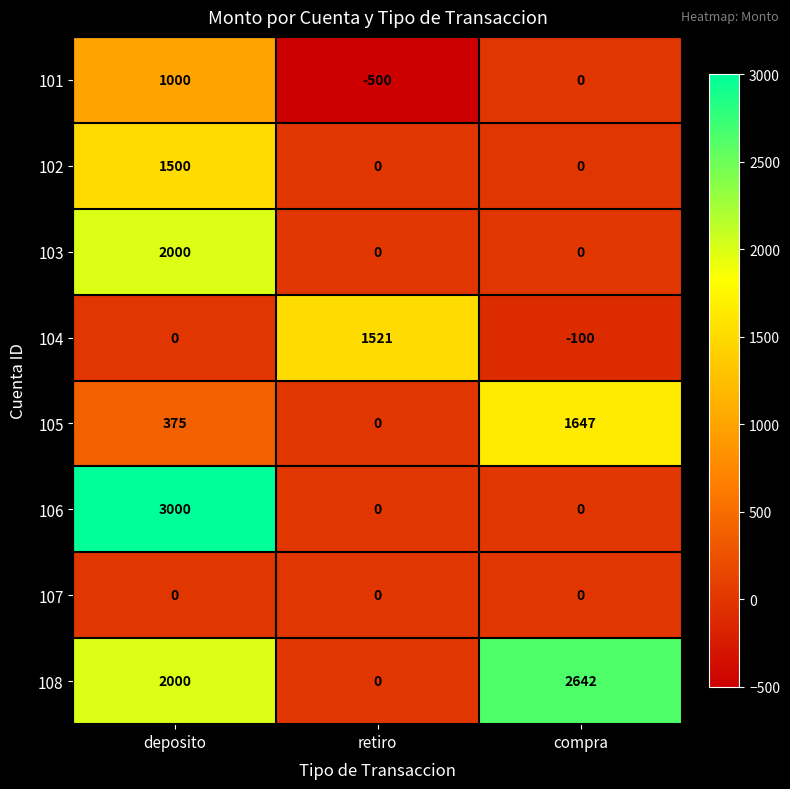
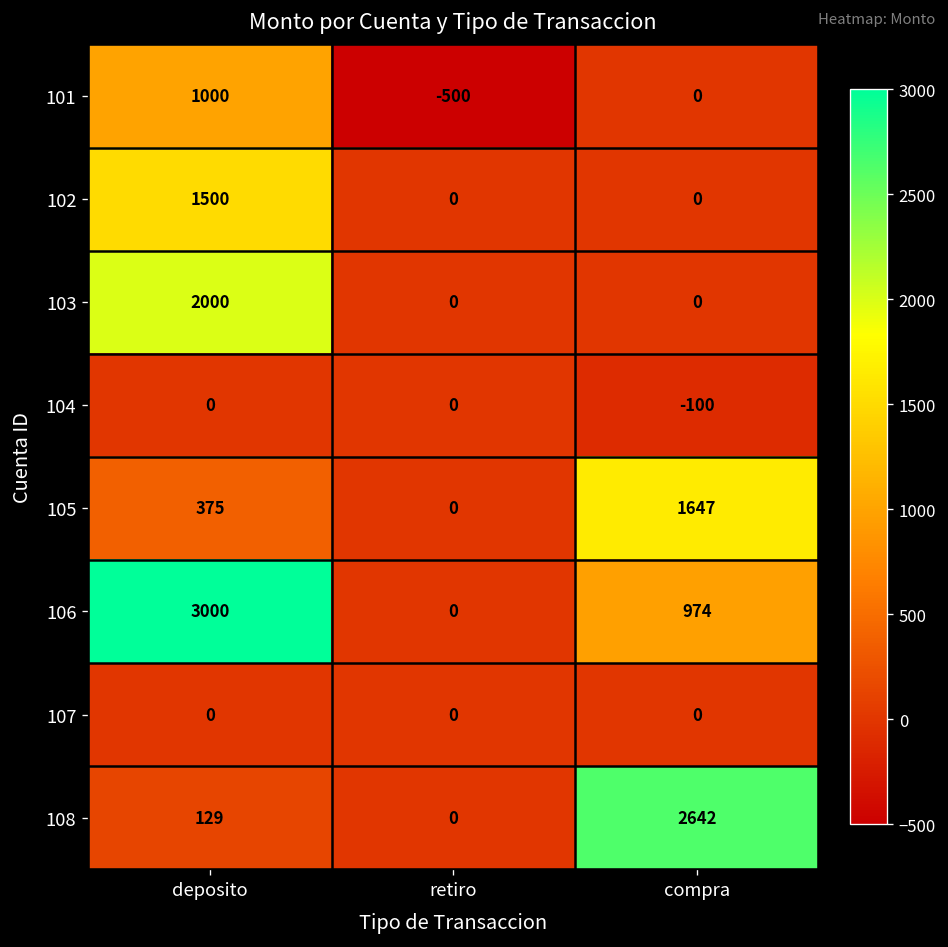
  {
    "101": {
      "deposito": 1000,
      "retiro": -500,
      "compra": 0
    },
    "102": {
      "deposito": 1500,
      "retiro": 0,
      "compra": 0
    },
    "103": {
      "deposito": 2000,
      "retiro": 0,
      "compra": 0
    },
    "104": {
      "deposito": 0,
-     "retiro": 1521,
+     "retiro": 0,
      "compra": -100
    },
    "105": {
      "deposito": 375,
      "retiro": 0,
      "compra": 1647
    },
    "106": {
      "deposito": 3000,
      "retiro": 0,
-     "compra": 0
+     "compra": 974
    },
    "107": {
      "deposito": 0,
      "retiro": 0,
      "compra": 0
    },
    "108": {
-     "deposito": 2000,
+     "deposito": 129,
      "retiro": 0,
      "compra": 2642
    }
  }
